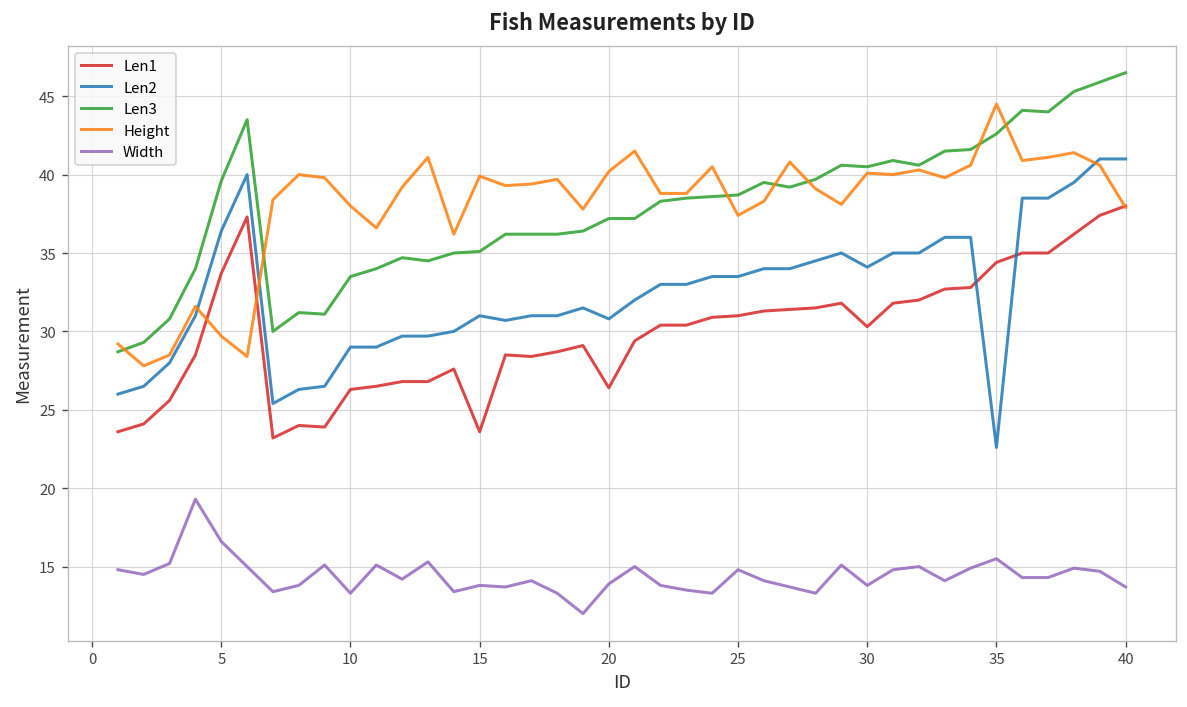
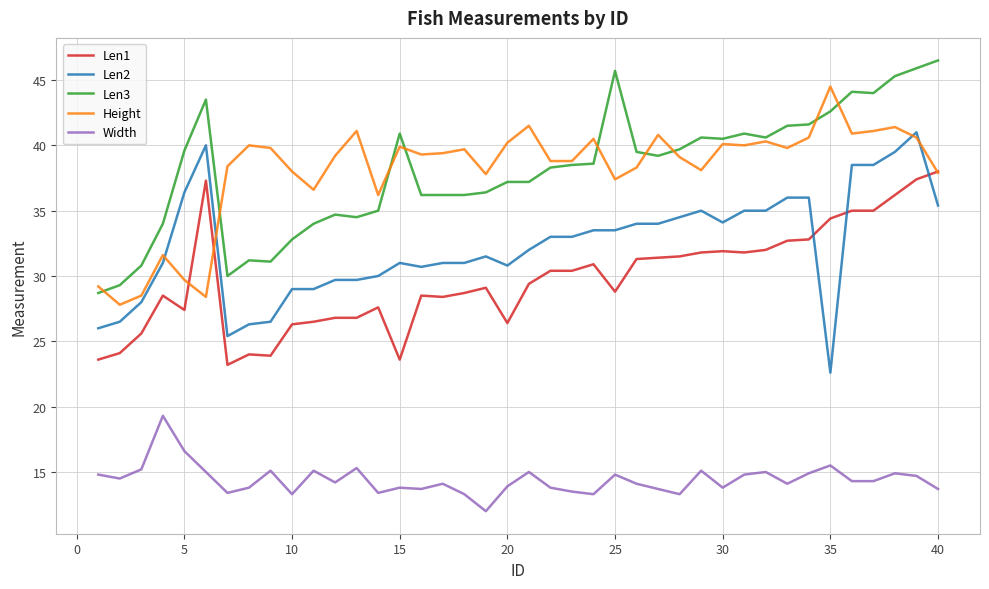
  {
    "Len1": {
-     "5": 33.7,
+     "5": 27.4,
      "10": 26.3,
      "15": 23.6,
      "20": 26.4,
-     "25": 31.0,
-     "30": 30.3,
+     "25": 28.8,
+     "30": 31.9,
      "35": 34.4
    },
    "Len2": {
      "5": 36.4,
      "10": 29.0,
      "15": 31.0,
      "20": 30.8,
      "25": 33.5,
      "30": 34.1,
      "35": 22.6,
-     "40": 41.0
+     "40": 35.4
    },
    "Len3": {
      "5": 39.6,
-     "10": 33.5,
-     "15": 35.1,
+     "10": 32.8,
+     "15": 40.9,
      "20": 37.2,
-     "25": 38.7,
+     "25": 45.7,
      "30": 40.5,
      "35": 42.6,
      "40": 46.5
    },
    "Height": {
      "5": 29.7,
      "10": 38.0,
      "15": 39.9,
      "20": 40.2,
      "25": 37.4,
      "30": 40.1,
      "35": 44.5
    },
    "Width": {
      "5": 16.6,
      "10": 13.3,
      "15": 13.8,
      "20": 13.9,
      "25": 14.8,
      "30": 13.8,
      "35": 15.5,
      "40": 13.7
    }
  }
